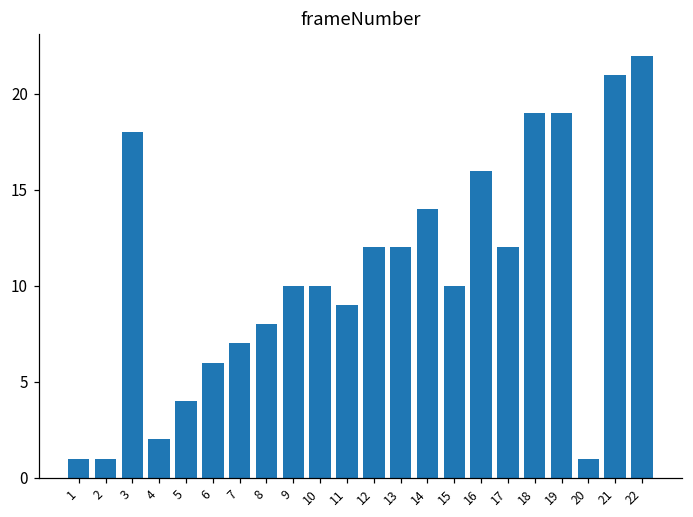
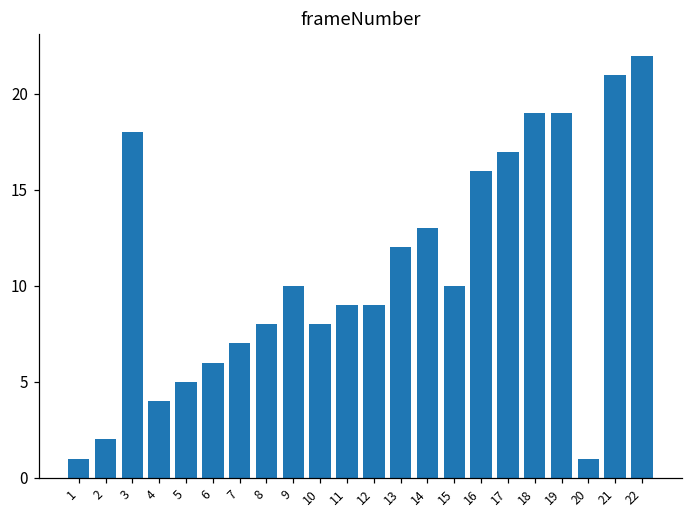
  {
    "1": 1,
-   "2": 1,
+   "2": 2,
    "3": 18,
-   "4": 2,
-   "5": 4,
+   "4": 4,
+   "5": 5,
    "6": 6,
    "7": 7,
    "8": 8,
    "9": 10,
-   "10": 10,
+   "10": 8,
    "11": 9,
-   "12": 12,
+   "12": 9,
    "13": 12,
-   "14": 14,
+   "14": 13,
    "15": 10,
    "16": 16,
-   "17": 12,
+   "17": 17,
    "18": 19,
    "19": 19,
    "20": 1,
    "21": 21,
    "22": 22
  }
